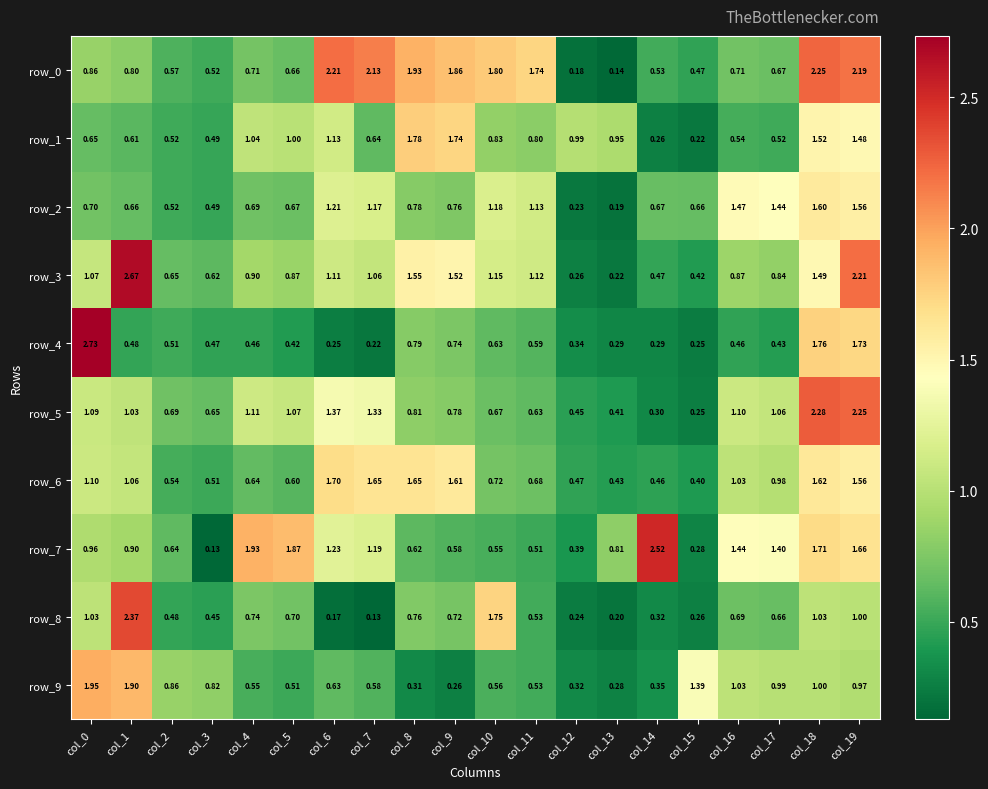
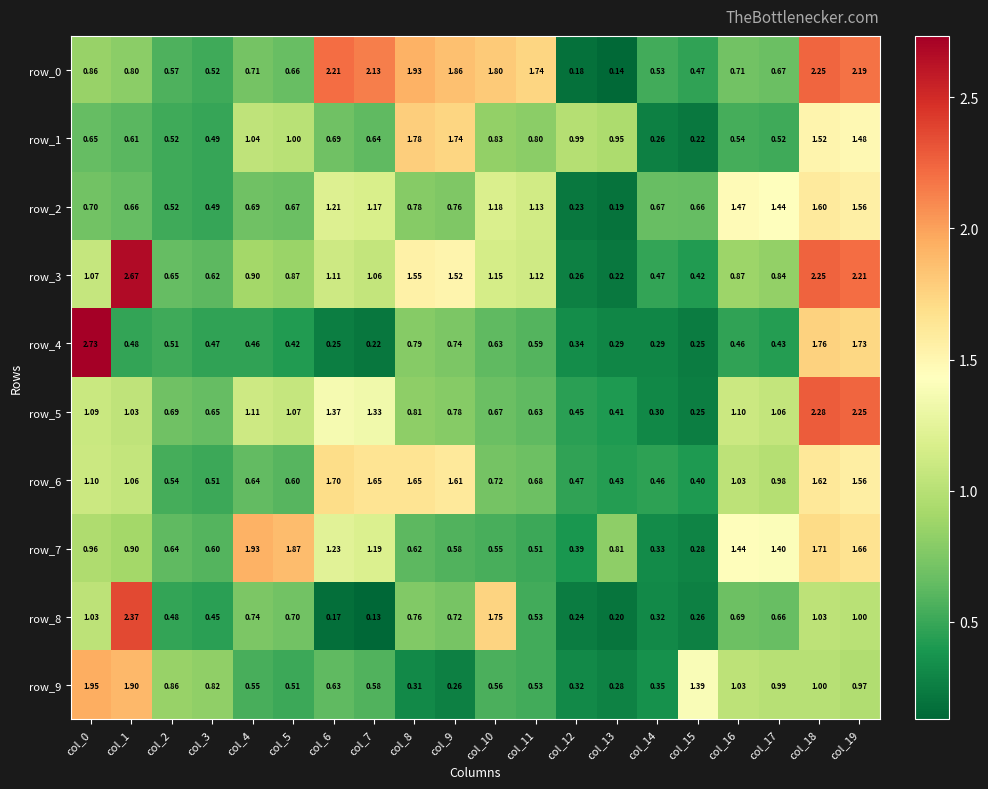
  {
    "row_0": {
      "col_0": 0.86,
      "col_1": 0.80,
      "col_2": 0.57,
      "col_3": 0.52,
      "col_4": 0.71,
      "col_5": 0.66,
      "col_6": 2.21,
      "col_7": 2.13,
      "col_8": 1.93,
      "col_9": 1.86,
      "col_10": 1.80,
      "col_11": 1.74,
      "col_12": 0.18,
      "col_13": 0.14,
      "col_14": 0.53,
      "col_15": 0.47,
      "col_16": 0.71,
      "col_17": 0.67,
      "col_18": 2.25,
      "col_19": 2.19
    },
    "row_1": {
      "col_0": 0.65,
      "col_1": 0.61,
      "col_2": 0.52,
      "col_3": 0.49,
      "col_4": 1.04,
      "col_5": 1.00,
-     "col_6": 1.13,
+     "col_6": 0.69,
      "col_7": 0.64,
      "col_8": 1.78,
      "col_9": 1.74,
      "col_10": 0.83,
      "col_11": 0.80,
      "col_12": 0.99,
      "col_13": 0.95,
      "col_14": 0.26,
      "col_15": 0.22,
      "col_16": 0.54,
      "col_17": 0.52,
      "col_18": 1.52,
      "col_19": 1.48
    },
    "row_2": {
      "col_0": 0.70,
      "col_1": 0.66,
      "col_2": 0.52,
      "col_3": 0.49,
      "col_4": 0.69,
      "col_5": 0.67,
      "col_6": 1.21,
      "col_7": 1.17,
      "col_8": 0.78,
      "col_9": 0.76,
      "col_10": 1.18,
      "col_11": 1.13,
      "col_12": 0.23,
      "col_13": 0.19,
      "col_14": 0.67,
      "col_15": 0.66,
      "col_16": 1.47,
      "col_17": 1.44,
      "col_18": 1.60,
      "col_19": 1.56
    },
    "row_3": {
      "col_0": 1.07,
      "col_1": 2.67,
      "col_2": 0.65,
      "col_3": 0.62,
      "col_4": 0.90,
      "col_5": 0.87,
      "col_6": 1.11,
      "col_7": 1.06,
      "col_8": 1.55,
      "col_9": 1.52,
      "col_10": 1.15,
      "col_11": 1.12,
      "col_12": 0.26,
      "col_13": 0.22,
      "col_14": 0.47,
      "col_15": 0.42,
      "col_16": 0.87,
      "col_17": 0.84,
-     "col_18": 1.49,
+     "col_18": 2.25,
      "col_19": 2.21
    },
    "row_4": {
      "col_0": 2.73,
      "col_1": 0.48,
      "col_2": 0.51,
      "col_3": 0.47,
      "col_4": 0.46,
      "col_5": 0.42,
      "col_6": 0.25,
      "col_7": 0.22,
      "col_8": 0.79,
      "col_9": 0.74,
      "col_10": 0.63,
      "col_11": 0.59,
      "col_12": 0.34,
      "col_13": 0.29,
      "col_14": 0.29,
      "col_15": 0.25,
      "col_16": 0.46,
      "col_17": 0.43,
      "col_18": 1.76,
      "col_19": 1.73
    },
    "row_5": {
      "col_0": 1.09,
      "col_1": 1.03,
      "col_2": 0.69,
      "col_3": 0.65,
      "col_4": 1.11,
      "col_5": 1.07,
      "col_6": 1.37,
      "col_7": 1.33,
      "col_8": 0.81,
      "col_9": 0.78,
      "col_10": 0.67,
      "col_11": 0.63,
      "col_12": 0.45,
      "col_13": 0.41,
      "col_14": 0.30,
      "col_15": 0.25,
      "col_16": 1.10,
      "col_17": 1.06,
      "col_18": 2.28,
      "col_19": 2.25
    },
    "row_6": {
      "col_0": 1.10,
      "col_1": 1.06,
      "col_2": 0.54,
      "col_3": 0.51,
      "col_4": 0.64,
      "col_5": 0.60,
      "col_6": 1.70,
      "col_7": 1.65,
      "col_8": 1.65,
      "col_9": 1.61,
      "col_10": 0.72,
      "col_11": 0.68,
      "col_12": 0.47,
      "col_13": 0.43,
      "col_14": 0.46,
      "col_15": 0.40,
      "col_16": 1.03,
      "col_17": 0.98,
      "col_18": 1.62,
      "col_19": 1.56
    },
    "row_7": {
      "col_0": 0.96,
      "col_1": 0.90,
      "col_2": 0.64,
-     "col_3": 0.13,
+     "col_3": 0.60,
      "col_4": 1.93,
      "col_5": 1.87,
      "col_6": 1.23,
      "col_7": 1.19,
      "col_8": 0.62,
      "col_9": 0.58,
      "col_10": 0.55,
      "col_11": 0.51,
      "col_12": 0.39,
      "col_13": 0.81,
-     "col_14": 2.52,
+     "col_14": 0.33,
      "col_15": 0.28,
      "col_16": 1.44,
      "col_17": 1.40,
      "col_18": 1.71,
      "col_19": 1.66
    },
    "row_8": {
      "col_0": 1.03,
      "col_1": 2.37,
      "col_2": 0.48,
      "col_3": 0.45,
      "col_4": 0.74,
      "col_5": 0.70,
      "col_6": 0.17,
      "col_7": 0.13,
      "col_8": 0.76,
      "col_9": 0.72,
      "col_10": 1.75,
      "col_11": 0.53,
      "col_12": 0.24,
      "col_13": 0.20,
      "col_14": 0.32,
      "col_15": 0.26,
      "col_16": 0.69,
      "col_17": 0.66,
      "col_18": 1.03,
      "col_19": 1.00
    },
    "row_9": {
      "col_0": 1.95,
      "col_1": 1.90,
      "col_2": 0.86,
      "col_3": 0.82,
      "col_4": 0.55,
      "col_5": 0.51,
      "col_6": 0.63,
      "col_7": 0.58,
      "col_8": 0.31,
      "col_9": 0.26,
      "col_10": 0.56,
      "col_11": 0.53,
      "col_12": 0.32,
      "col_13": 0.28,
      "col_14": 0.35,
      "col_15": 1.39,
      "col_16": 1.03,
      "col_17": 0.99,
      "col_18": 1.00,
      "col_19": 0.97
    }
  }
